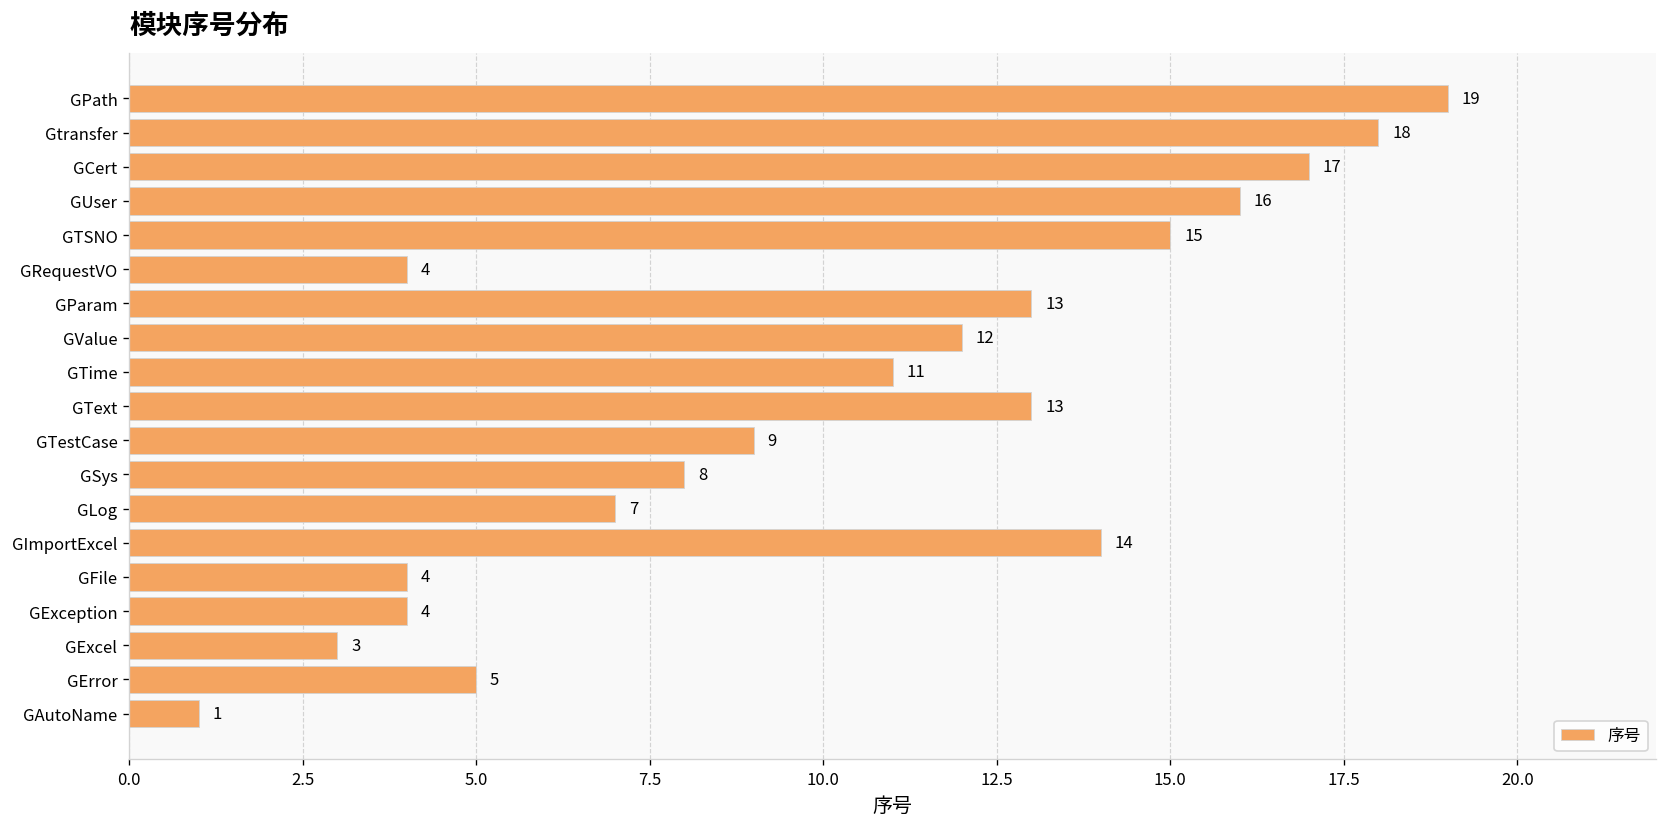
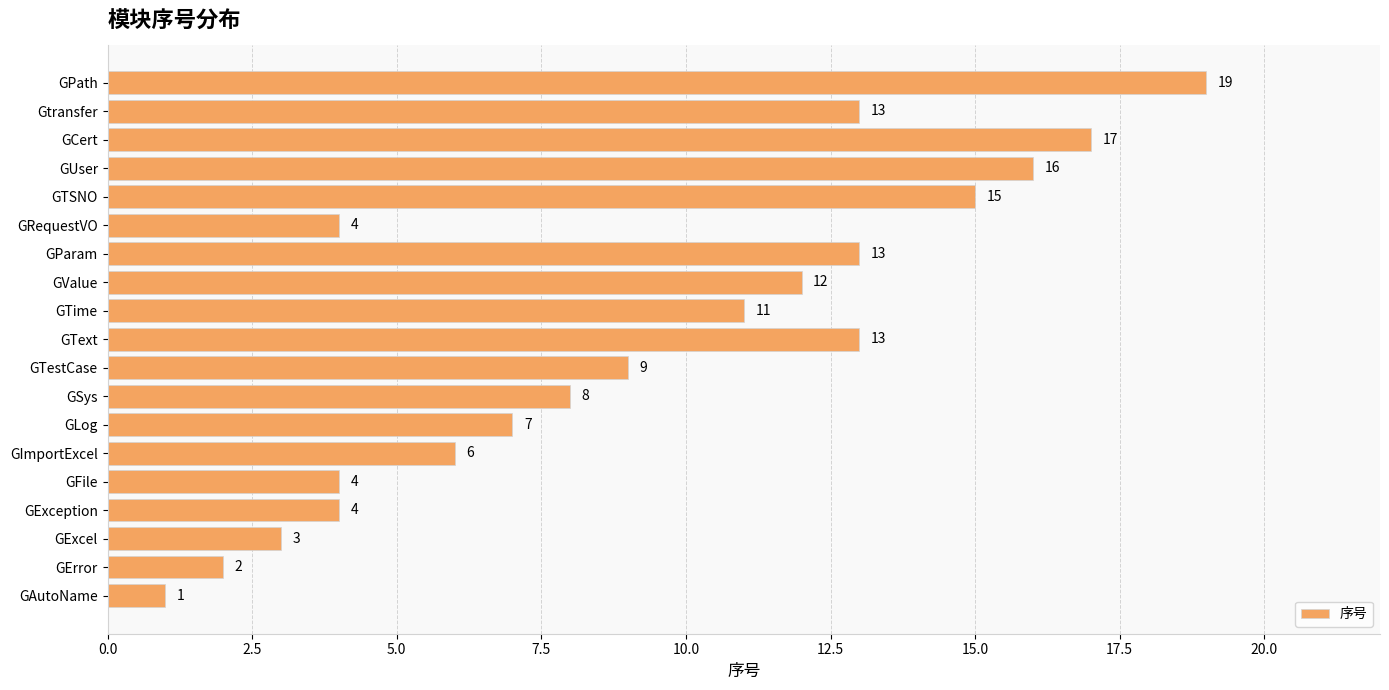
  {
    "GPath": 19,
-   "Gtransfer": 18,
+   "Gtransfer": 13,
    "GCert": 17,
    "GUser": 16,
    "GTSNO": 15,
    "GRequestVO": 4,
    "GParam": 13,
    "GValue": 12,
    "GTime": 11,
    "GText": 13,
    "GTestCase": 9,
    "GSys": 8,
    "GLog": 7,
-   "GImportExcel": 14,
+   "GImportExcel": 6,
    "GFile": 4,
    "GException": 4,
    "GExcel": 3,
-   "GError": 5,
+   "GError": 2,
    "GAutoName": 1
  }
